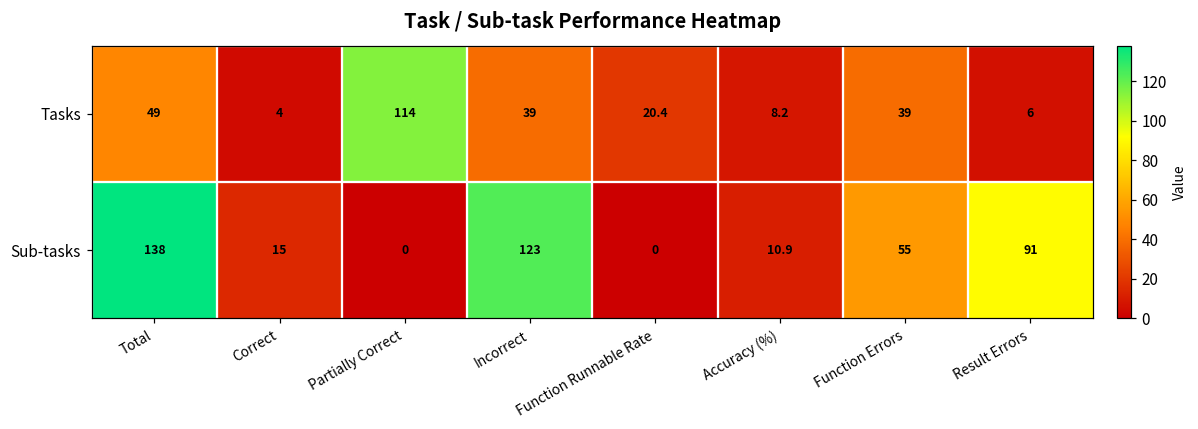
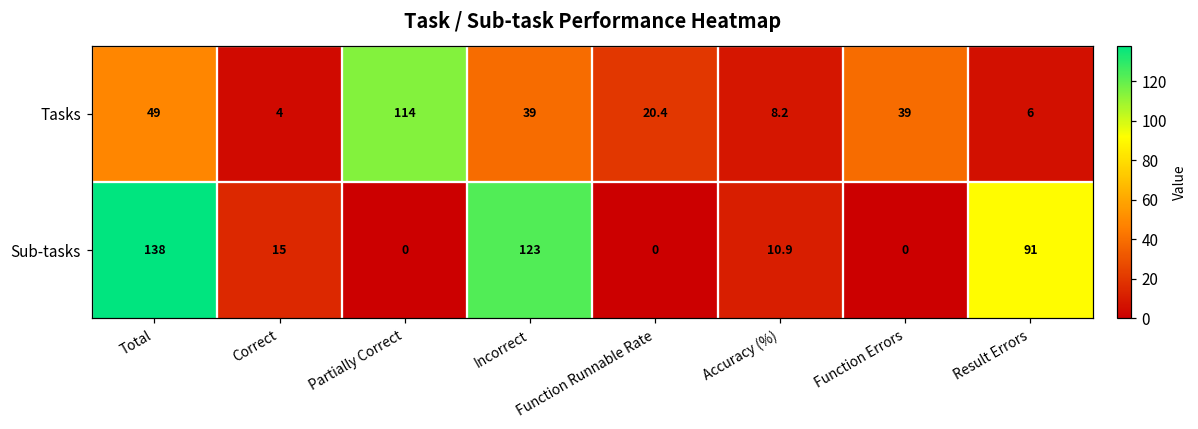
  {
    "Tasks": {
      "Total": 49,
      "Correct": 4,
      "Partially Correct": 114,
      "Incorrect": 39,
      "Function Runnable Rate": 20.4,
      "Accuracy (%)": 8.2,
      "Function Errors": 39,
      "Result Errors": 6
    },
    "Sub-tasks": {
      "Total": 138,
      "Correct": 15,
      "Partially Correct": 0,
      "Incorrect": 123,
      "Function Runnable Rate": 0,
      "Accuracy (%)": 10.9,
-     "Function Errors": 55,
+     "Function Errors": 0,
      "Result Errors": 91
    }
  }
